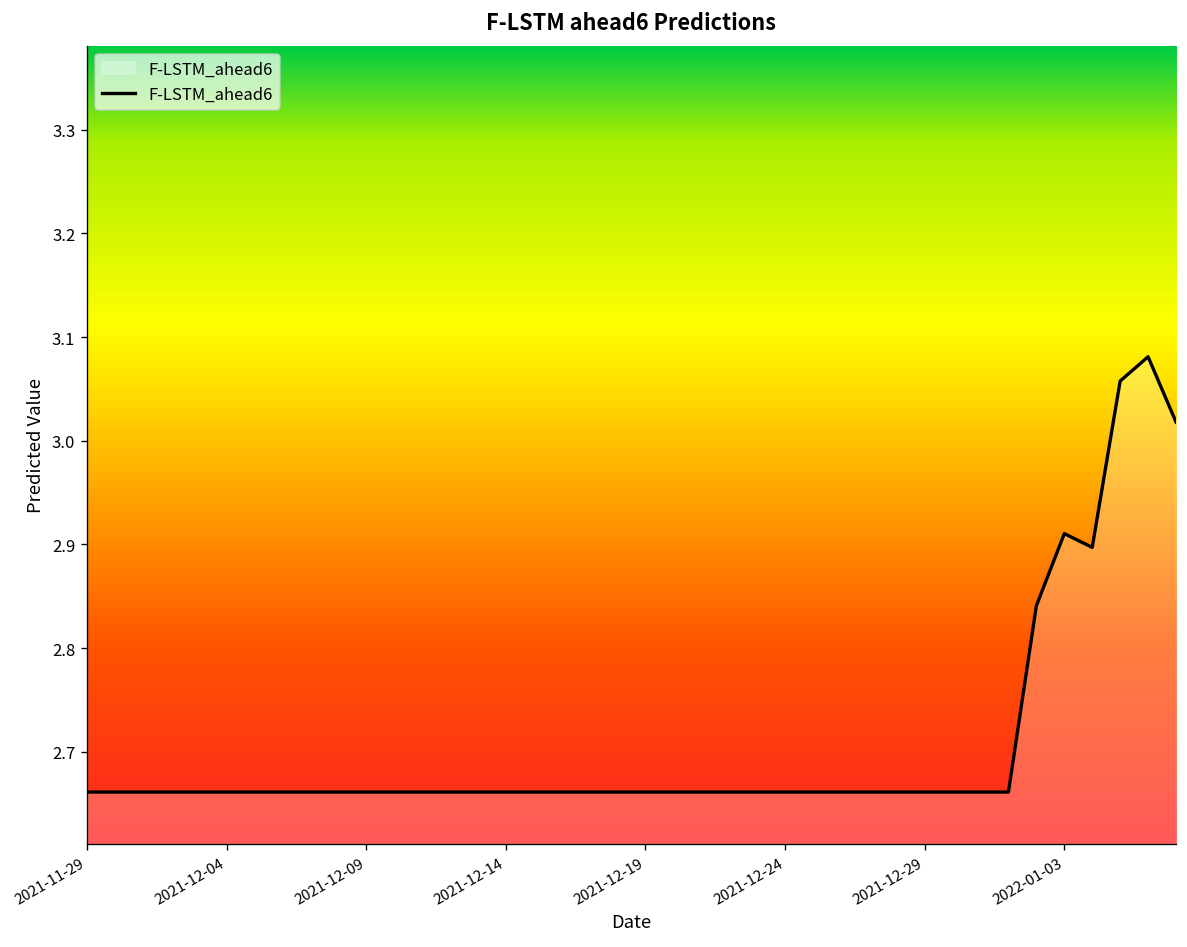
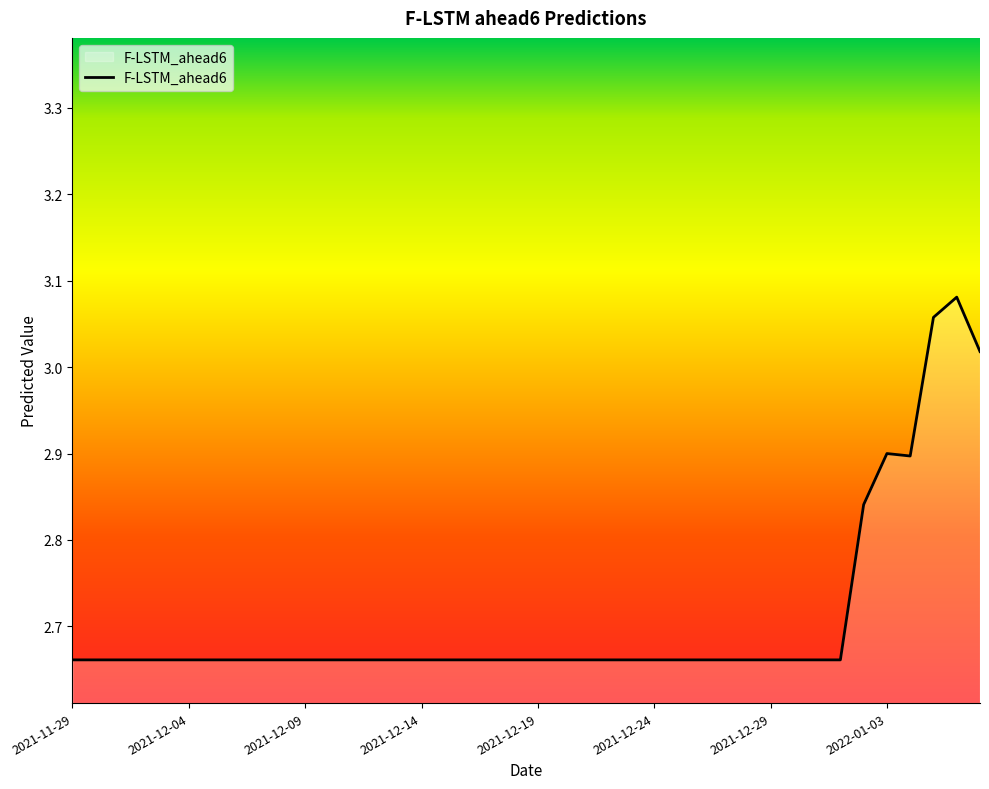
  {
    "2021-11-29": 2.66,
    "2021-12-04": 2.66,
    "2021-12-09": 2.66,
    "2021-12-14": 2.66,
    "2021-12-19": 2.66,
    "2021-12-24": 2.66,
    "2021-12-29": 2.66,
-   "2022-01-03": 2.91
+   "2022-01-03": 2.90
  }
